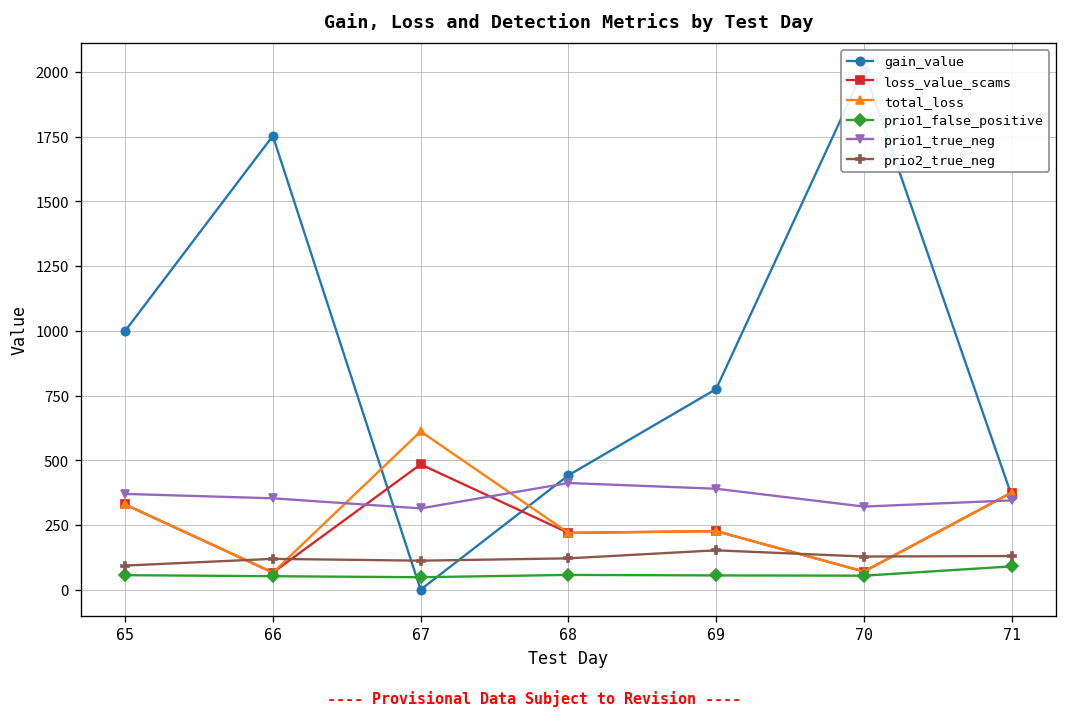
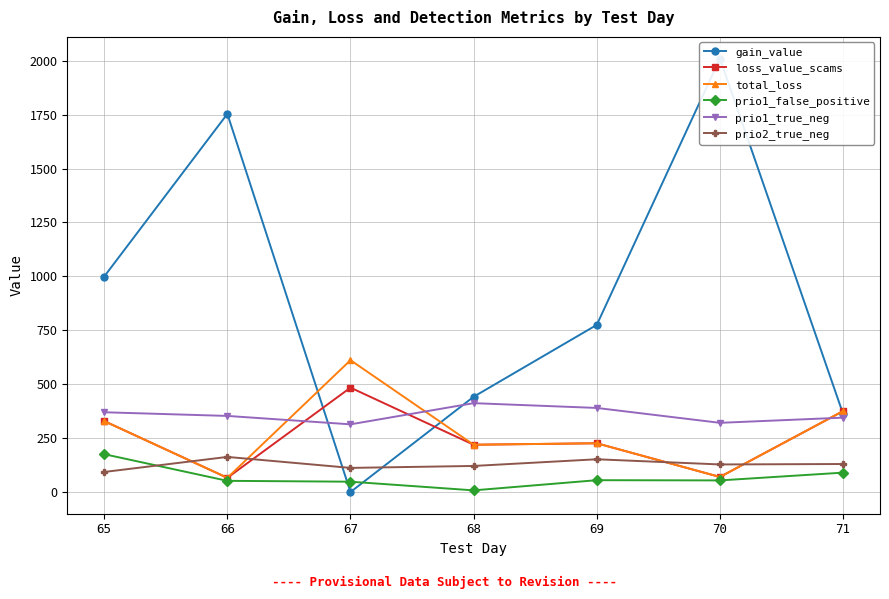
  {
    "gain_value": {
      "65": 1000,
      "66": 1750,
      "67": 0,
      "68": 440,
      "69": 780,
      "71": 360
    },
    "loss_value_scams": {
      "67": 480
    },
    "total_loss": {
      "67": 610
    },
    "prio1_false_positive": {
-     "65": 60,
+     "65": 180,
      "66": 50,
      "67": 50,
-     "68": 60,
+     "68": 10,
      "69": 60,
      "70": 50,
      "71": 90
    },
    "prio1_true_neg": {
      "65": 370,
      "66": 350,
      "67": 310,
      "68": 410,
      "69": 390,
      "70": 320,
      "71": 350
    },
    "prio2_true_neg": {
      "65": 90,
-     "66": 120,
+     "66": 160,
      "67": 110,
      "68": 120,
      "69": 150,
      "70": 130,
      "71": 130
    }
  }
